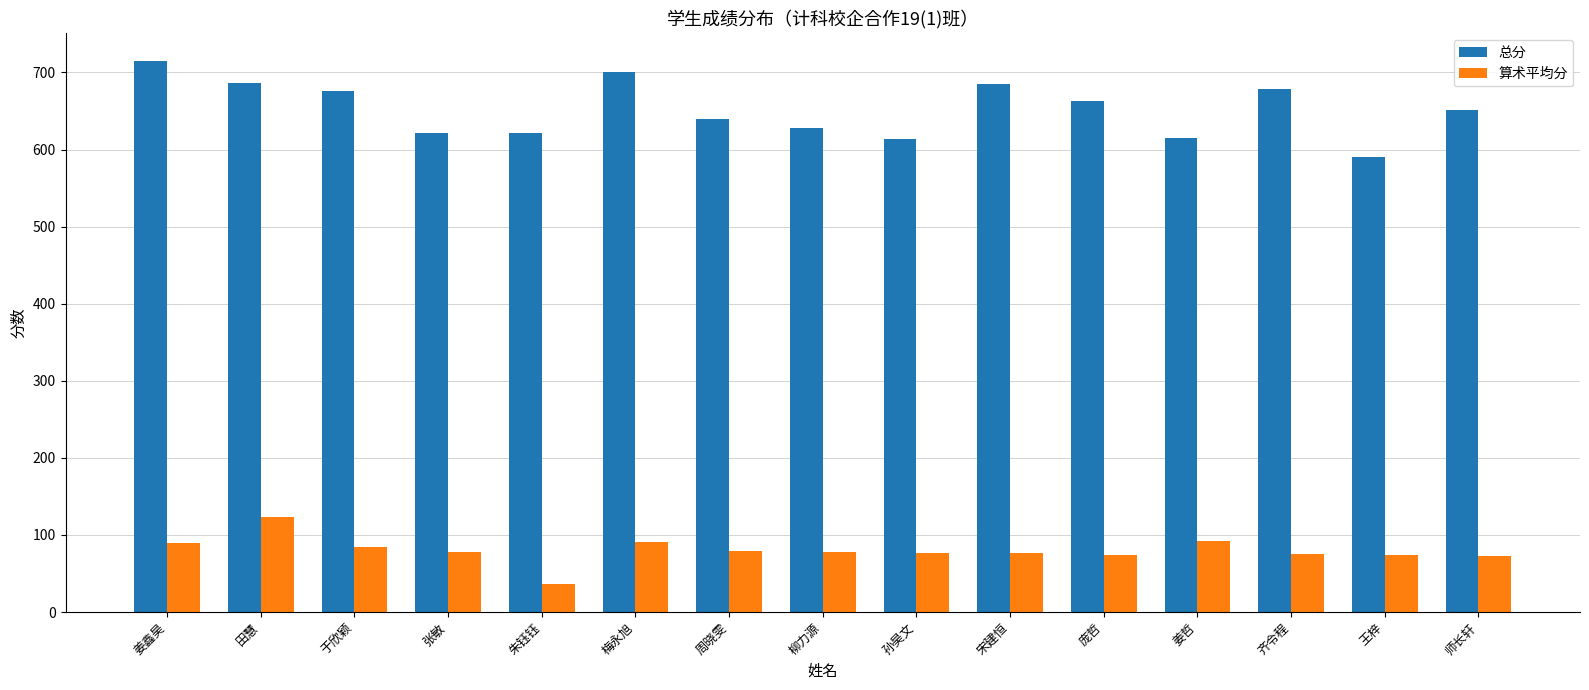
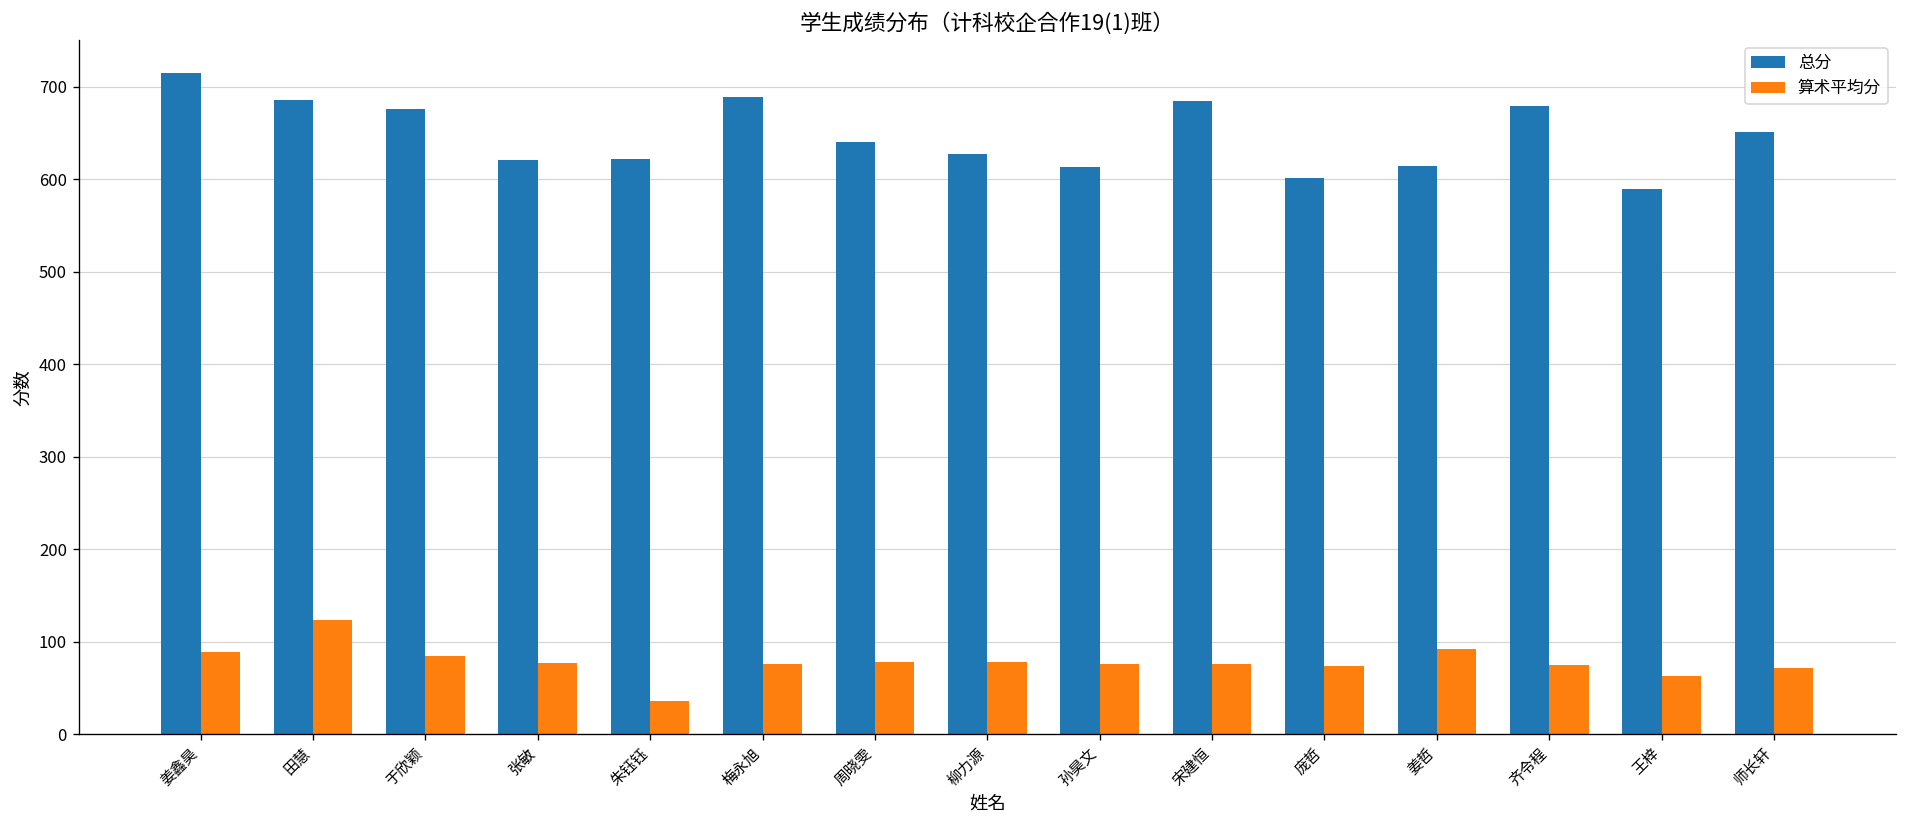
  {
    "总分": {
      "姜鑫昊": 720,
      "田慧": 690,
      "于欣颖": 680,
      "张敏": 620,
      "朱钰钰": 620,
-     "梅永旭": 700,
+     "梅永旭": 690,
      "周晓雯": 640,
      "柳力源": 630,
      "孙昊文": 610,
      "宋建恒": 690,
-     "庞哲": 660,
+     "庞哲": 600,
      "姜哲": 620,
      "齐令程": 680,
      "王梓": 590,
      "师长轩": 650
    },
    "算术平均分": {
      "姜鑫昊": 90,
      "田慧": 120,
      "于欣颖": 80,
      "张敏": 80,
      "朱钰钰": 40,
-     "梅永旭": 90,
+     "梅永旭": 80,
      "周晓雯": 80,
      "柳力源": 80,
      "孙昊文": 80,
      "宋建恒": 80,
      "庞哲": 70,
      "姜哲": 90,
      "齐令程": 80,
-     "王梓": 70,
+     "王梓": 60,
      "师长轩": 70
    }
  }
